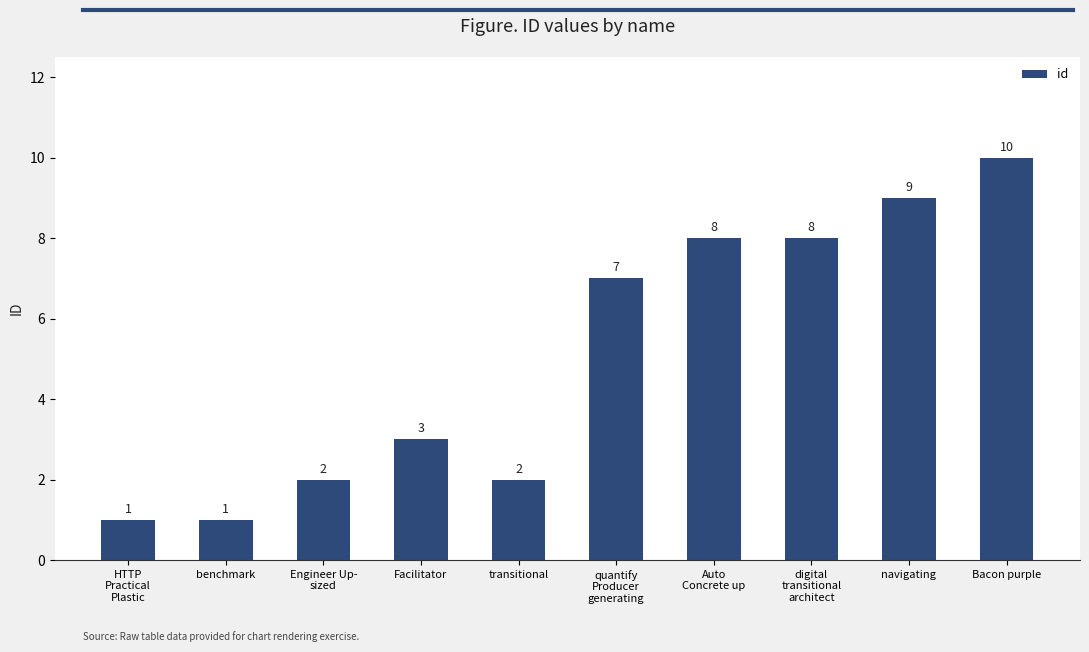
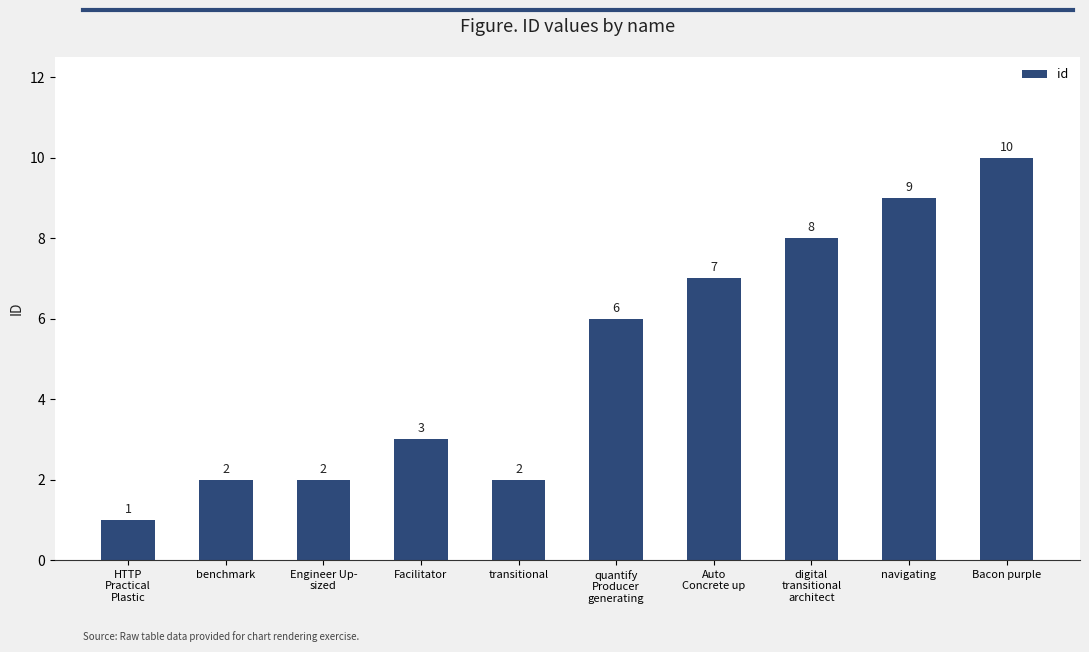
  {
    "HTTP Practical Plastic": 1,
-   "benchmark": 1,
+   "benchmark": 2,
    "Engineer Up- sized": 2,
    "Facilitator": 3,
    "transitional": 2,
-   "quantify Producer generating": 7,
-   "Auto Concrete up": 8,
+   "quantify Producer generating": 6,
+   "Auto Concrete up": 7,
    "digital transitional architect": 8,
    "navigating": 9,
    "Bacon purple": 10
  }
